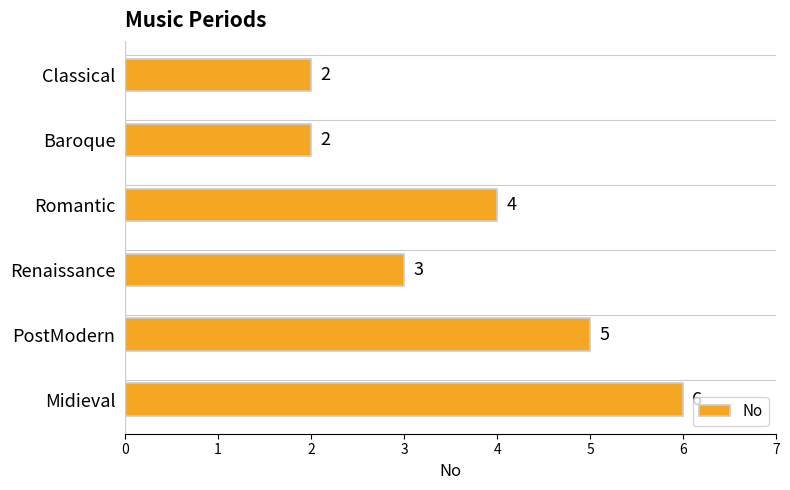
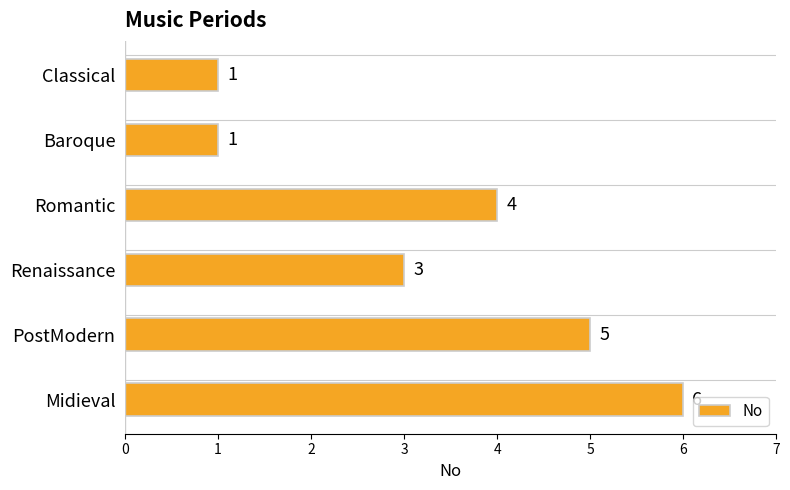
  {
-   "Classical": 2,
-   "Baroque": 2,
+   "Classical": 1,
+   "Baroque": 1,
    "Romantic": 4,
    "Renaissance": 3,
    "PostModern": 5
  }
